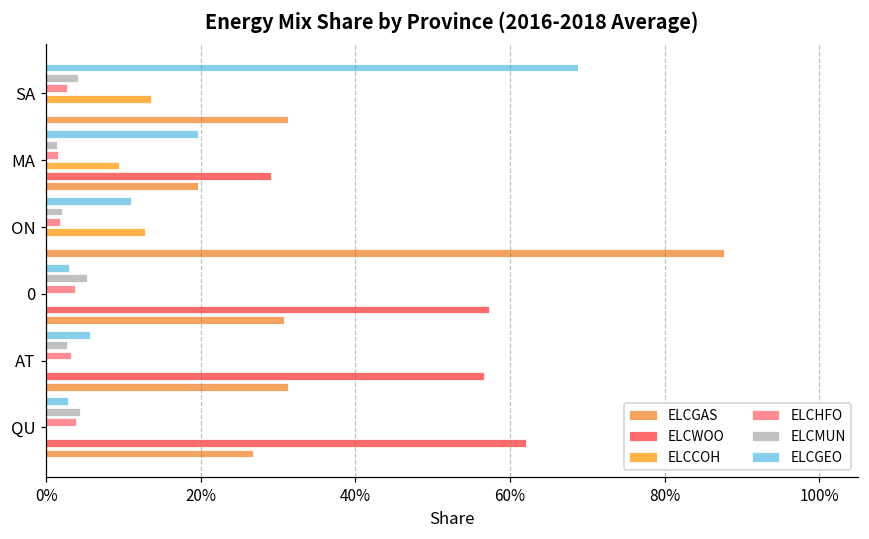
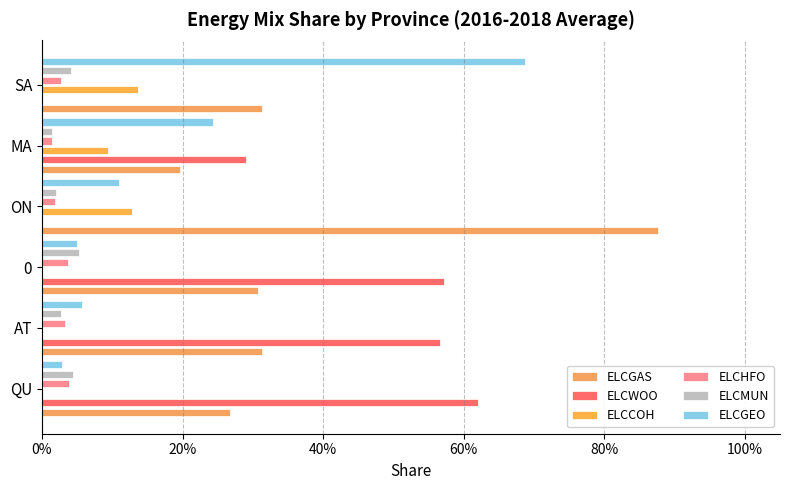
  {
    "ELCMUN": {
      "SA": "4%",
      "MA": "1%",
      "ON": "2%",
      "0": "5%",
      "AT": "3%",
      "QU": "4%"
    },
    "ELCGEO": {
      "SA": "69%",
-     "MA": "20%",
+     "MA": "24%",
      "ON": "11%",
-     "0": "3%",
+     "0": "5%",
      "AT": "6%",
      "QU": "3%"
    }
  }
